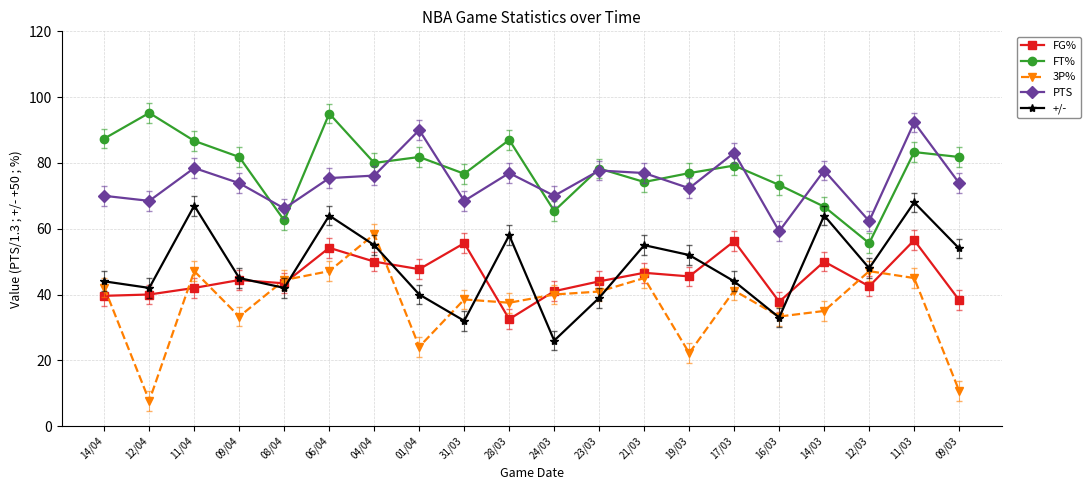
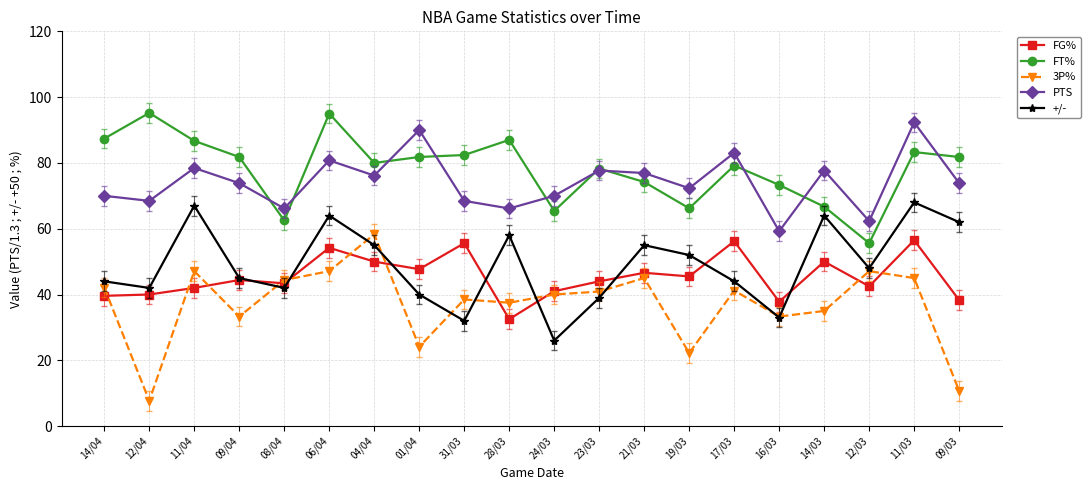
  {
    "FG%": {
      "12/04": 40,
      "11/04": 42,
      "08/04": 43,
      "06/04": 54,
      "04/04": 50,
      "01/04": 48,
      "31/03": 56,
      "28/03": 33,
      "24/03": 41,
      "21/03": 47,
      "19/03": 46,
      "17/03": 56,
      "16/03": 38,
      "14/03": 50,
      "12/03": 43,
      "11/03": 57,
      "09/03": 38
    },
    "FT%": {
      "14/04": 87,
      "12/04": 95,
      "11/04": 87,
      "09/04": 82,
      "06/04": 95,
      "04/04": 80,
      "01/04": 82,
-     "31/03": 77,
+     "31/03": 82,
      "28/03": 87,
      "24/03": 65,
-     "19/03": 77,
+     "19/03": 66,
      "17/03": 79,
      "16/03": 73,
      "12/03": 56,
      "11/03": 83,
      "09/03": 82
    },
    "3P%": {
      "12/04": 8,
      "11/04": 47,
      "09/04": 33,
      "06/04": 47,
      "01/04": 24,
      "31/03": 39,
      "28/03": 38,
      "24/03": 40,
      "21/03": 45,
      "19/03": 22,
      "14/03": 35,
      "12/03": 47,
      "11/03": 45,
      "09/03": 11
    },
    "PTS": {
      "14/04": 70,
      "12/04": 68,
      "11/04": 78,
      "09/04": 74,
-     "06/04": 75,
+     "06/04": 81,
      "04/04": 76,
      "01/04": 90,
      "31/03": 68,
-     "28/03": 77,
+     "28/03": 66,
      "24/03": 70,
      "19/03": 72,
      "17/03": 83,
      "16/03": 59,
      "14/03": 78,
      "12/03": 62,
      "11/03": 92,
      "09/03": 74
    },
    "+/-": {
      "14/04": 44,
      "12/04": 42,
      "11/04": 67,
      "06/04": 64,
      "01/04": 40,
      "31/03": 32,
      "28/03": 58,
      "24/03": 26,
      "23/03": 39,
      "21/03": 55,
      "19/03": 52,
      "12/03": 48,
      "11/03": 68,
-     "09/03": 54
+     "09/03": 62
    }
  }
